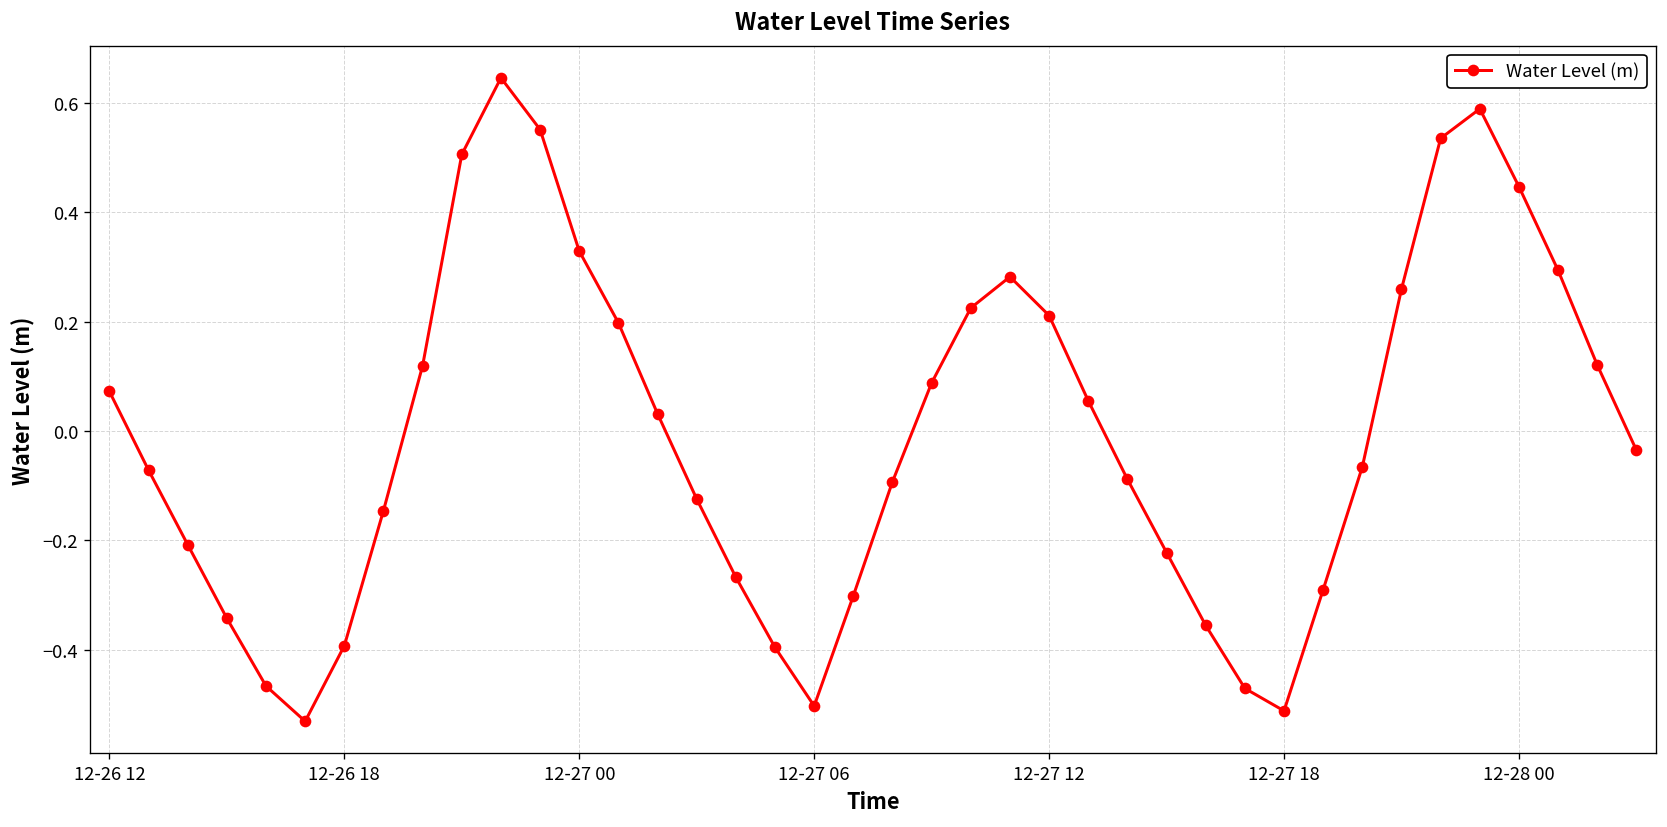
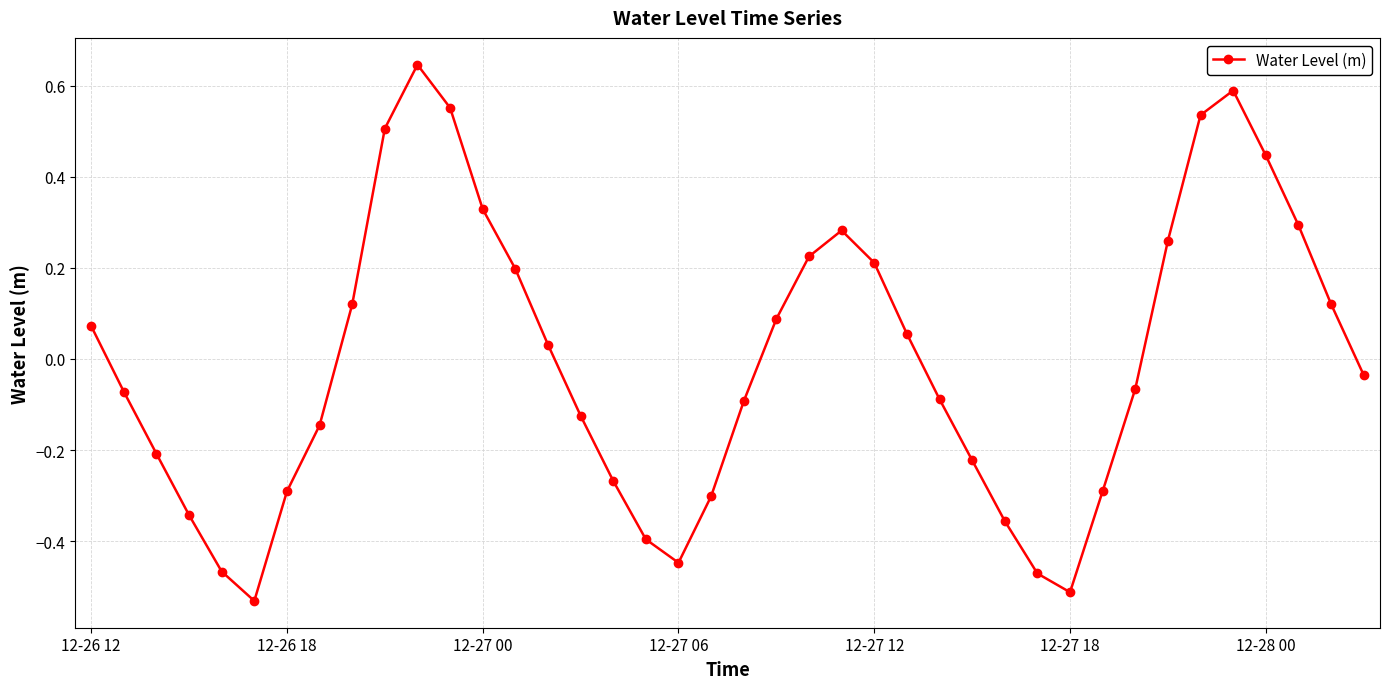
  {
    "12-26 12": 0.07,
-   "12-26 18": -0.39,
+   "12-26 18": -0.29,
    "12-27 00": 0.33,
-   "12-27 06": -0.50,
+   "12-27 06": -0.45,
    "12-27 12": 0.21,
    "12-27 18": -0.51,
    "12-28 00": 0.45
  }
